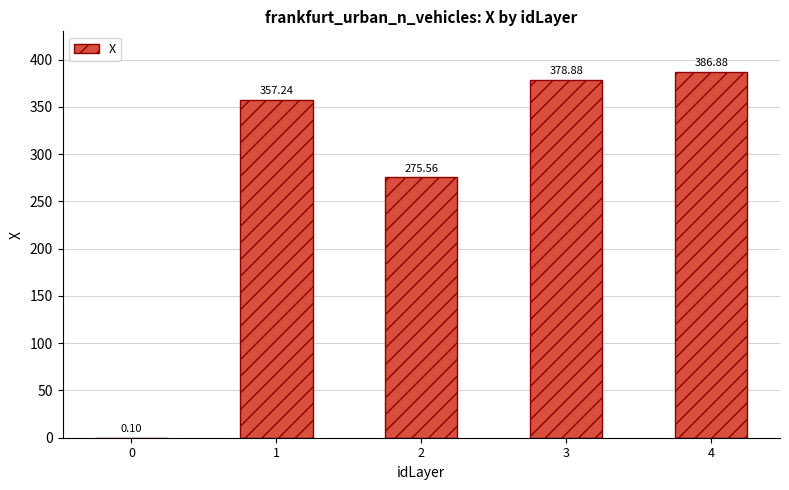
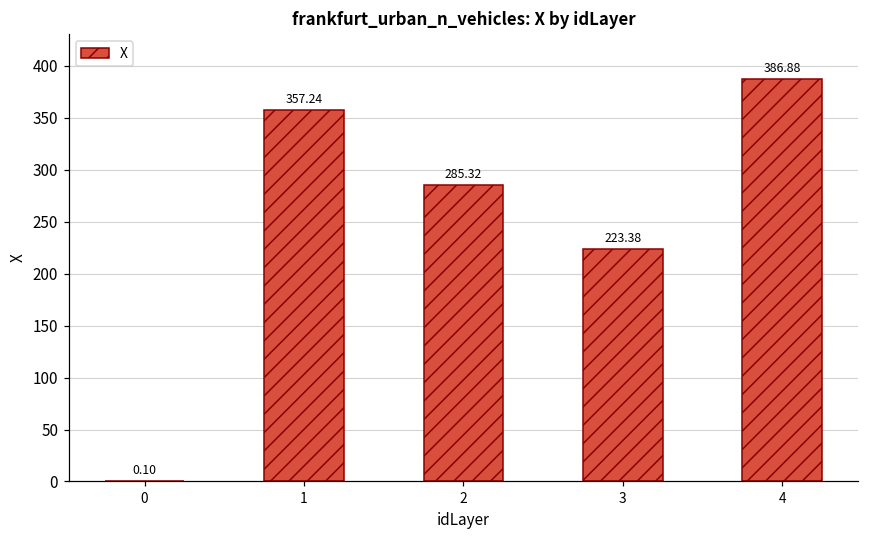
  {
    "0": 0.10,
    "1": 357.24,
-   "2": 275.56,
-   "3": 378.88,
+   "2": 285.32,
+   "3": 223.38,
    "4": 386.88
  }
